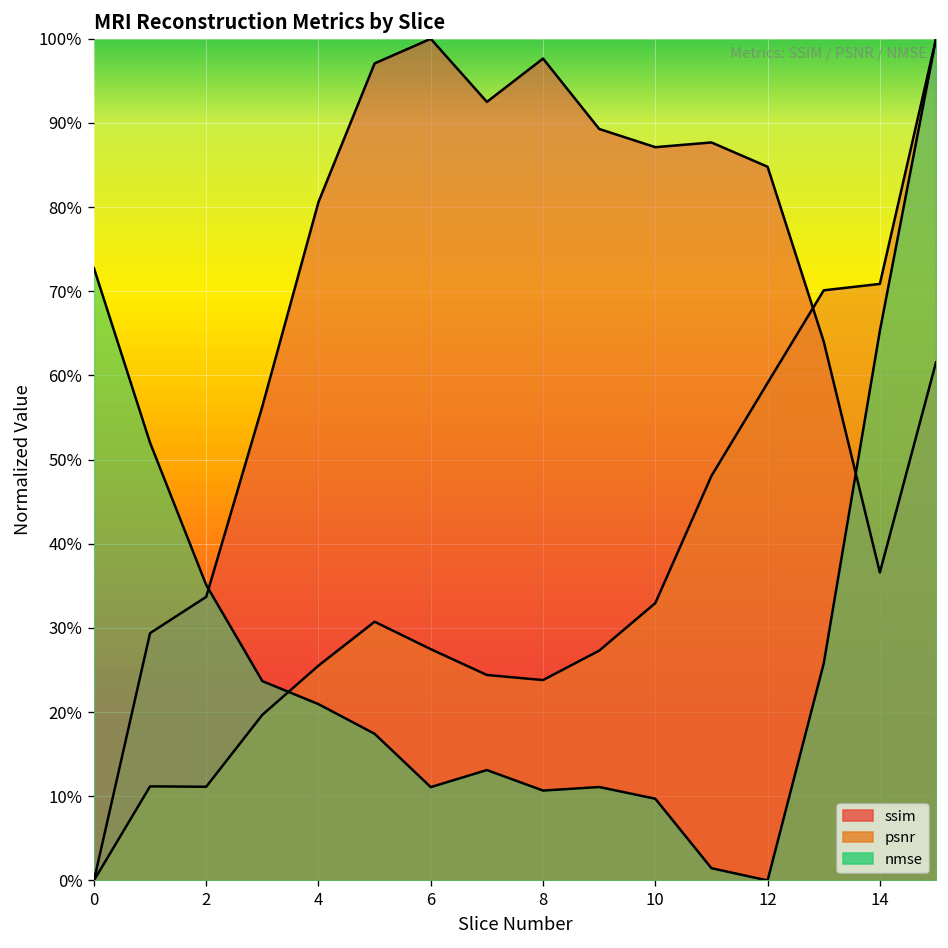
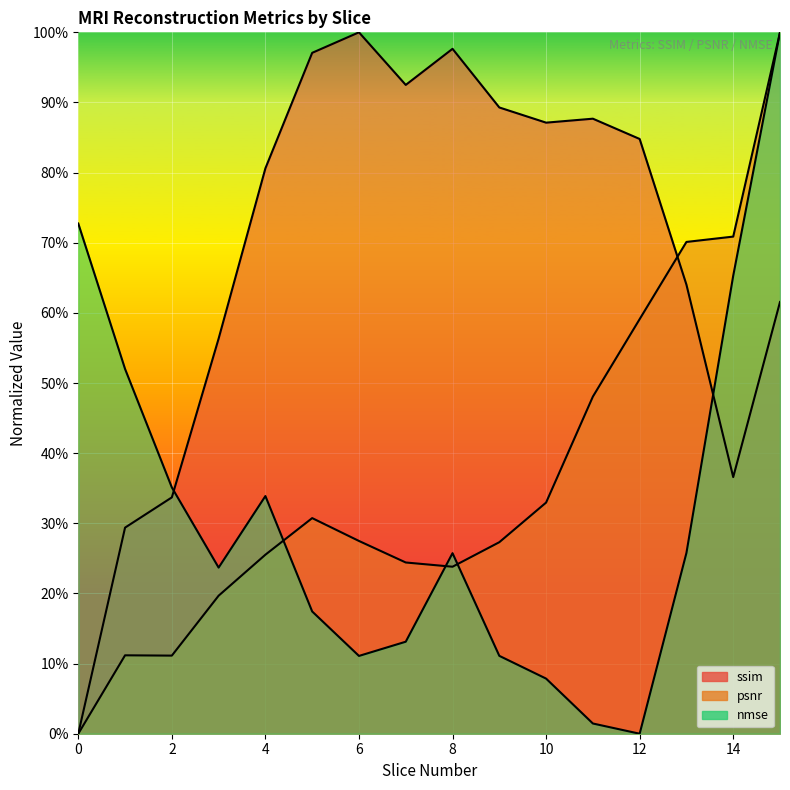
  {
    "nmse": {
      "0": "73%",
      "2": "35%",
-     "4": "21%",
+     "4": "34%",
      "6": "11%",
-     "8": "11%",
-     "10": "10%",
+     "8": "26%",
+     "10": "8%",
      "12": "0%",
      "14": "65%"
    }
  }
